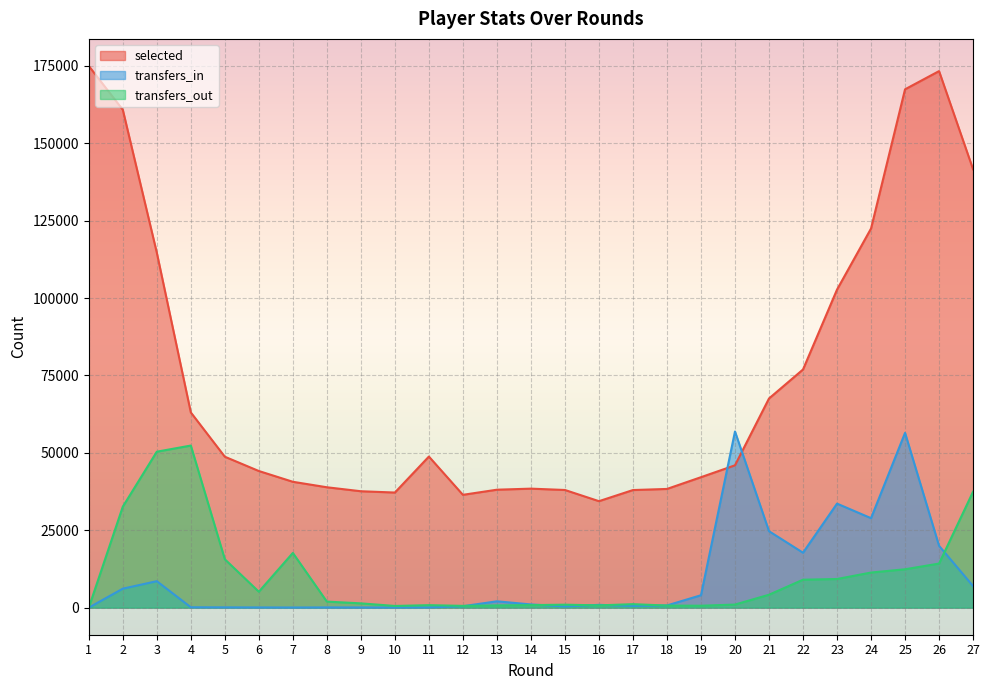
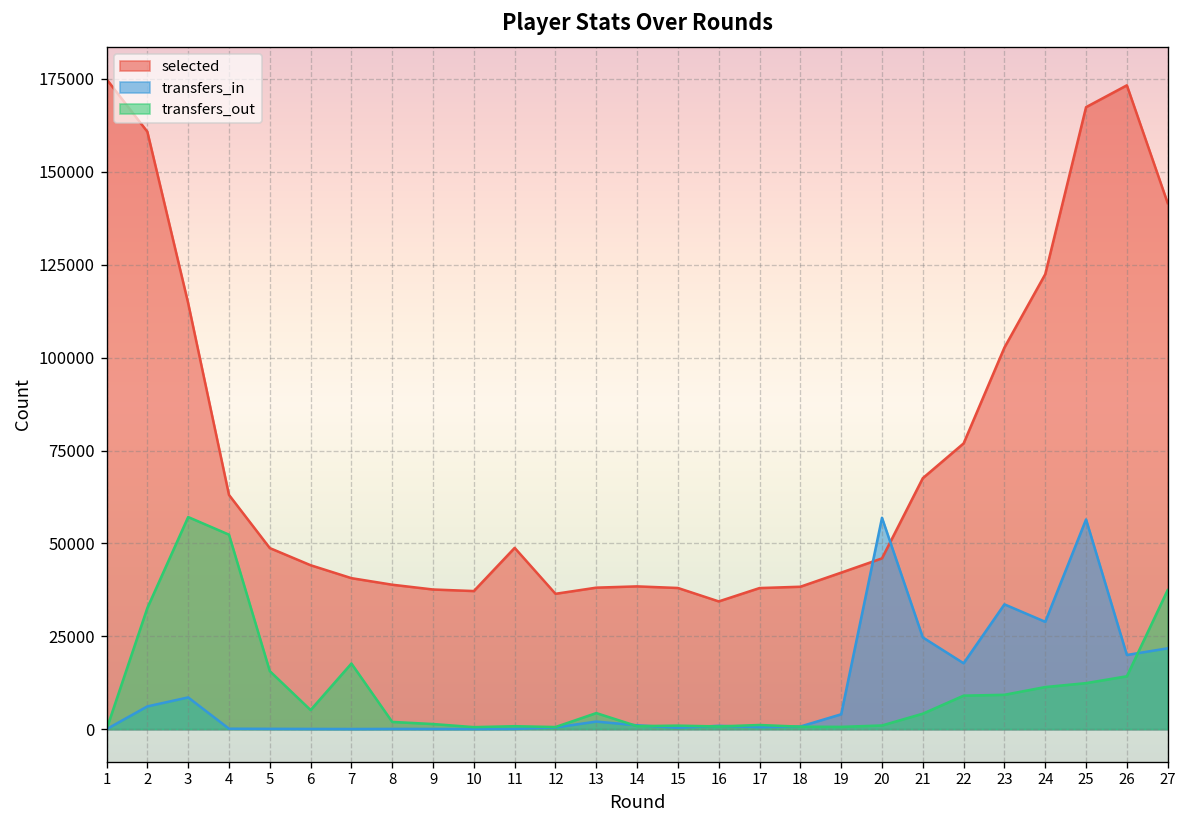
  {
    "selected": {
      "1": 175000,
      "2": 161000,
      "3": 115000,
      "4": 63000,
      "5": 49000,
      "6": 44000,
      "7": 41000,
      "8": 39000,
      "9": 38000,
      "10": 37000,
      "11": 49000,
      "12": 36000,
      "13": 38000,
      "14": 38000,
      "15": 38000,
      "16": 34000,
      "17": 38000,
      "18": 38000,
      "19": 42000,
      "20": 46000,
      "21": 68000,
      "22": 77000,
      "23": 103000,
      "24": 122000,
      "25": 167000,
      "26": 173000,
      "27": 142000
    },
    "transfers_in": {
      "2": 6000,
      "3": 9000,
      "4": 0,
      "5": 0,
      "6": 0,
      "7": 0,
      "8": 0,
      "9": 0,
      "13": 2000,
      "19": 4000,
      "20": 57000,
      "21": 25000,
      "22": 18000,
      "23": 34000,
      "24": 29000,
      "25": 56000,
      "26": 20000,
-     "27": 7000
+     "27": 22000
    },
    "transfers_out": {
      "2": 33000,
-     "3": 50000,
+     "3": 57000,
      "4": 52000,
      "5": 16000,
      "6": 5000,
      "7": 18000,
      "8": 2000,
      "9": 1000,
-     "13": 1000,
+     "13": 4000,
      "19": 1000,
      "20": 1000,
      "21": 4000,
      "22": 9000,
      "23": 9000,
      "24": 11000,
      "25": 12000,
      "26": 14000,
      "27": 37000
    }
  }
